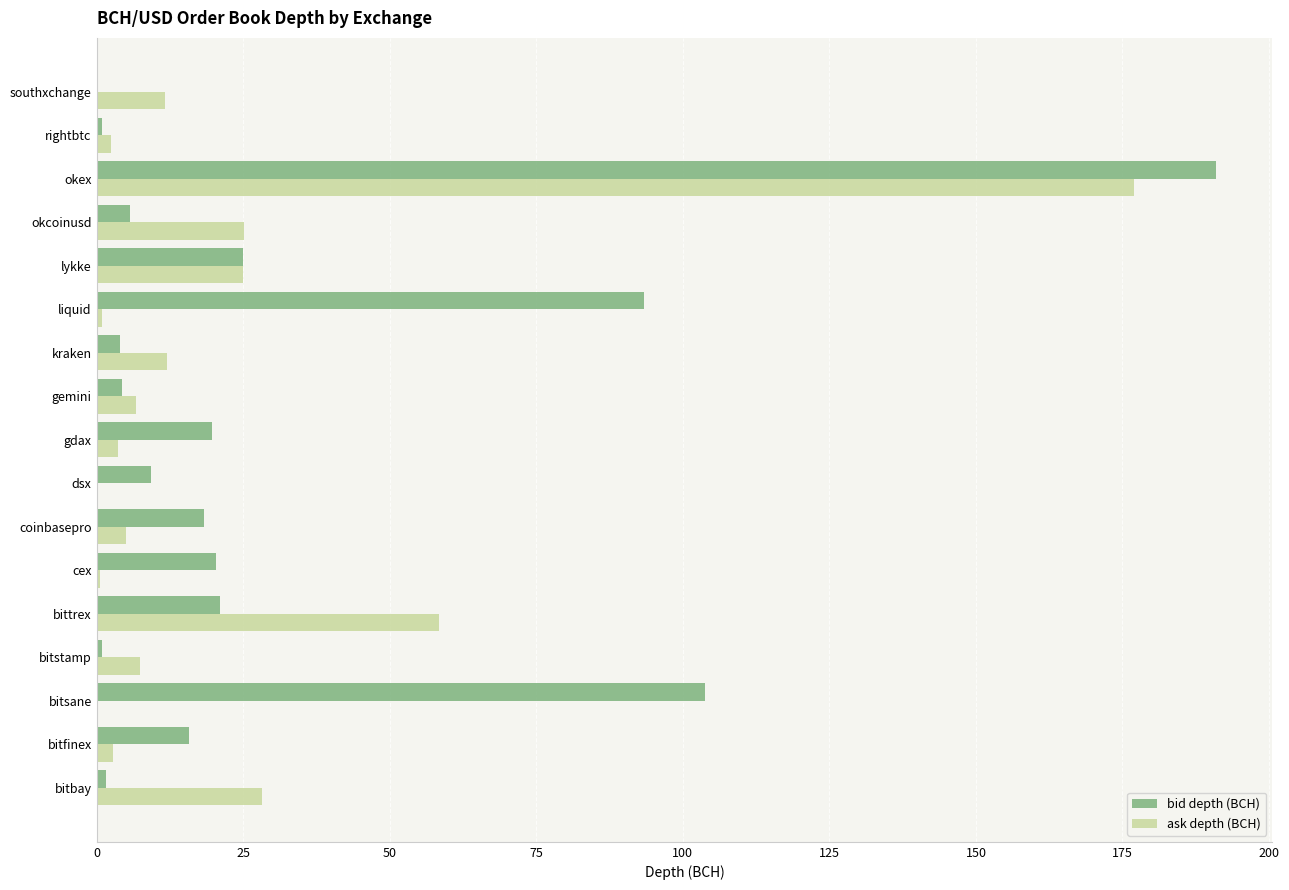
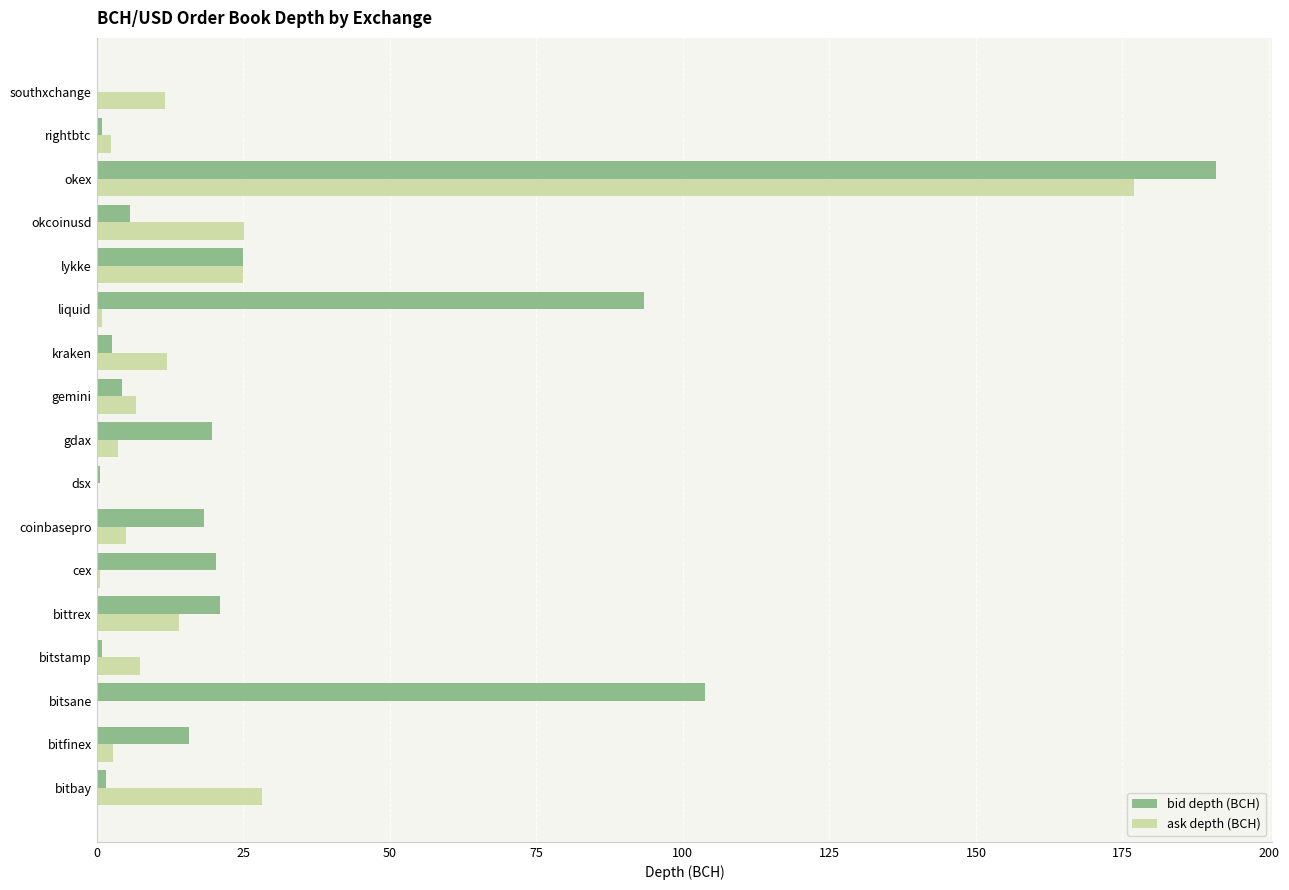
  {
    "bid depth (BCH)": {
      "rightbtc": 1,
      "okex": 191,
      "okcoinusd": 6,
      "lykke": 25,
      "liquid": 93,
-     "kraken": 4,
+     "kraken": 3,
      "gemini": 4,
      "gdax": 20,
-     "dsx": 9,
+     "dsx": 1,
      "coinbasepro": 18,
      "cex": 20,
      "bittrex": 21,
      "bitstamp": 1,
      "bitsane": 104,
      "bitfinex": 16,
      "bitbay": 2
    },
    "ask depth (BCH)": {
      "southxchange": 12,
      "rightbtc": 3,
      "okex": 177,
      "okcoinusd": 25,
      "lykke": 25,
      "liquid": 1,
      "kraken": 12,
      "gemini": 7,
      "gdax": 4,
      "coinbasepro": 5,
      "cex": 1,
-     "bittrex": 58,
+     "bittrex": 14,
      "bitstamp": 7,
      "bitfinex": 3,
      "bitbay": 28
    }
  }
